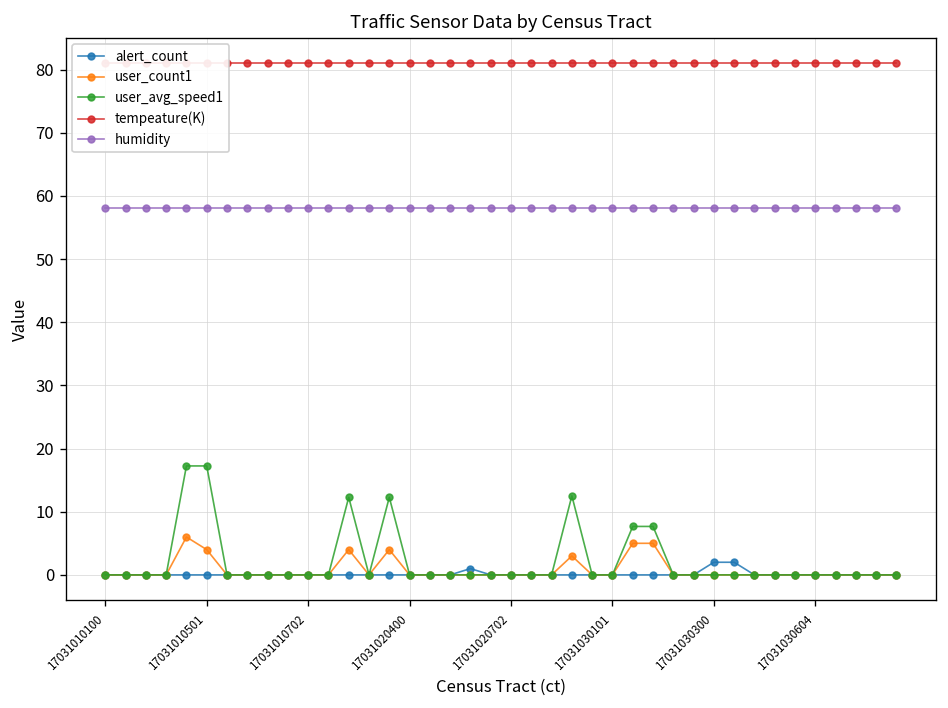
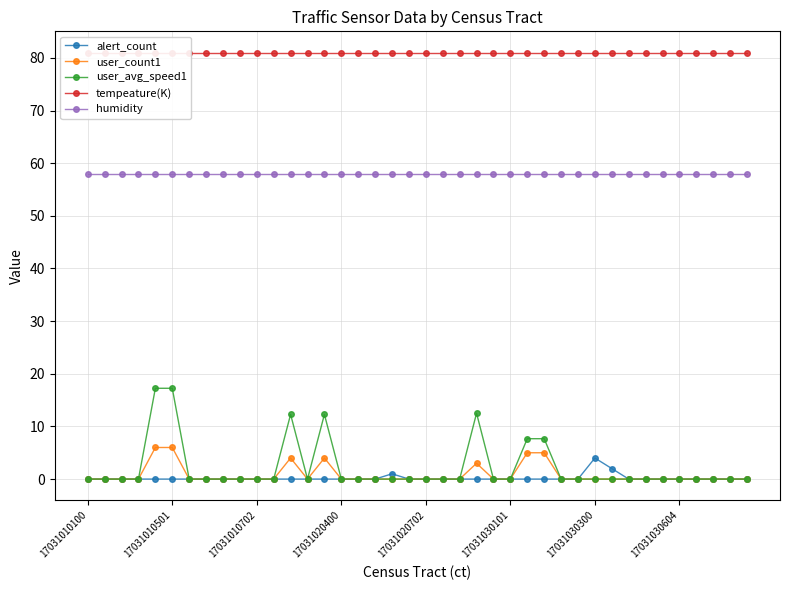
  {
    "alert_count": {
      "17031010501": 0,
-     "17031030300": 2
+     "17031030300": 4
    },
    "user_count1": {
-     "17031010501": 4
+     "17031010501": 6
    },
    "user_avg_speed1": {
      "17031010501": 17
    },
    "tempeature(K)": {
      "17031010702": 81,
      "17031020400": 81,
      "17031020702": 81,
      "17031030101": 81,
      "17031030300": 81,
      "17031030604": 81
    },
    "humidity": {
      "17031010100": 58,
      "17031010501": 58,
      "17031010702": 58,
      "17031020400": 58,
      "17031020702": 58,
      "17031030101": 58,
      "17031030300": 58,
      "17031030604": 58
    }
  }
